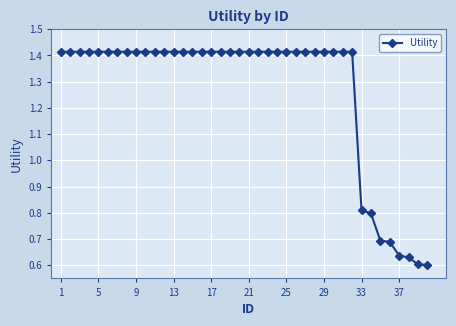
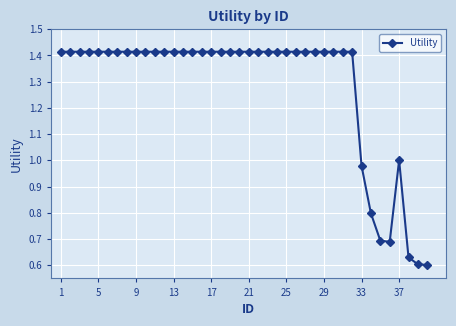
  {
    "1": 1.41,
    "5": 1.41,
    "9": 1.41,
    "13": 1.41,
    "17": 1.41,
    "21": 1.41,
    "25": 1.41,
    "29": 1.41,
-   "33": 0.81,
-   "37": 0.64
+   "33": 0.98,
+   "37": 1.00
  }
